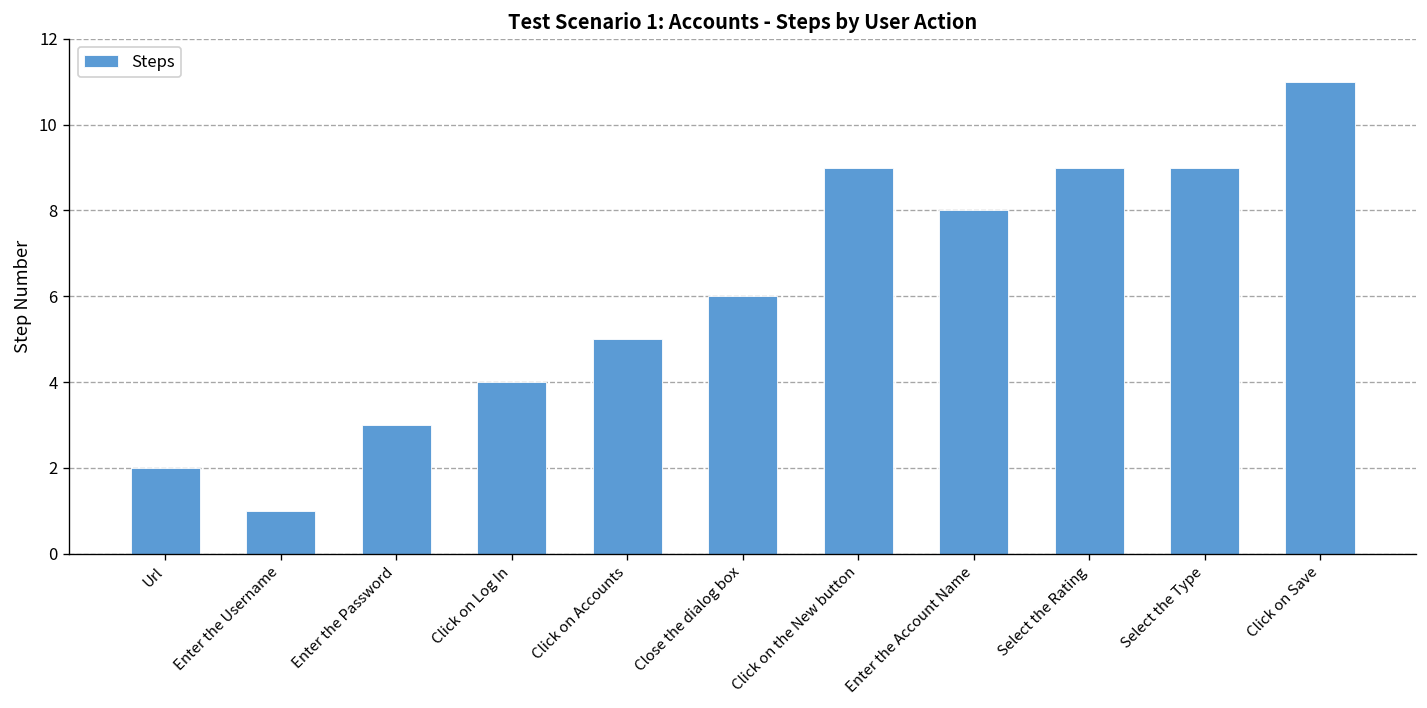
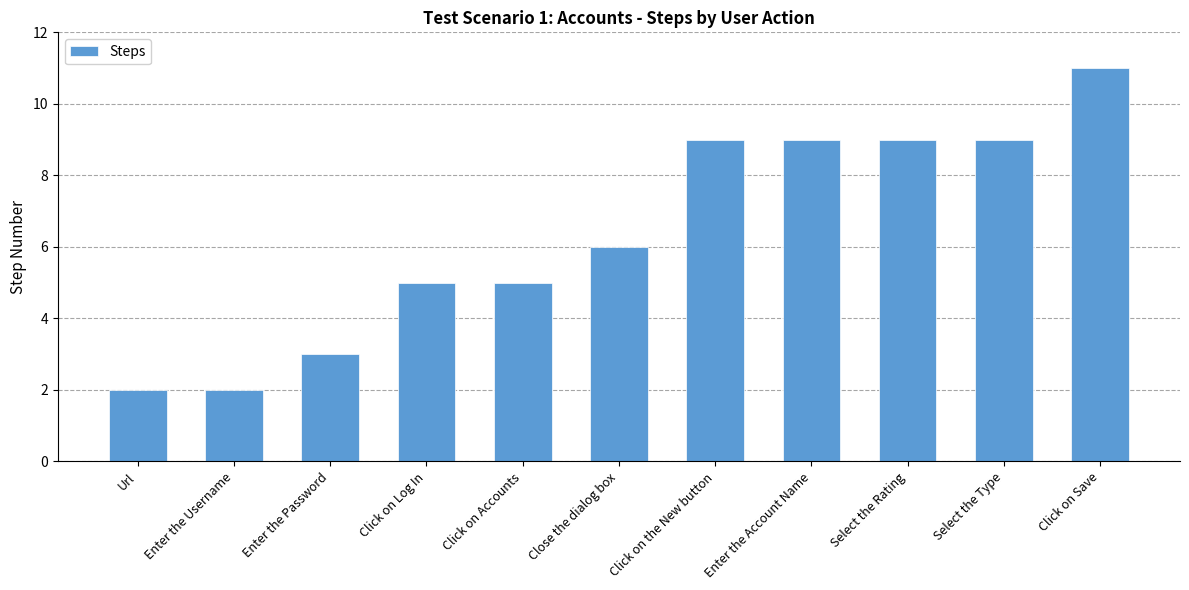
  {
    "Url": 2,
-   "Enter the Username": 1,
+   "Enter the Username": 2,
    "Enter the Password": 3,
-   "Click on Log In": 4,
+   "Click on Log In": 5,
    "Click on Accounts": 5,
    "Close the dialog box": 6,
    "Click on the New button": 9,
-   "Enter the Account Name": 8,
+   "Enter the Account Name": 9,
    "Select the Rating": 9,
    "Select the Type": 9,
    "Click on Save": 11
  }
